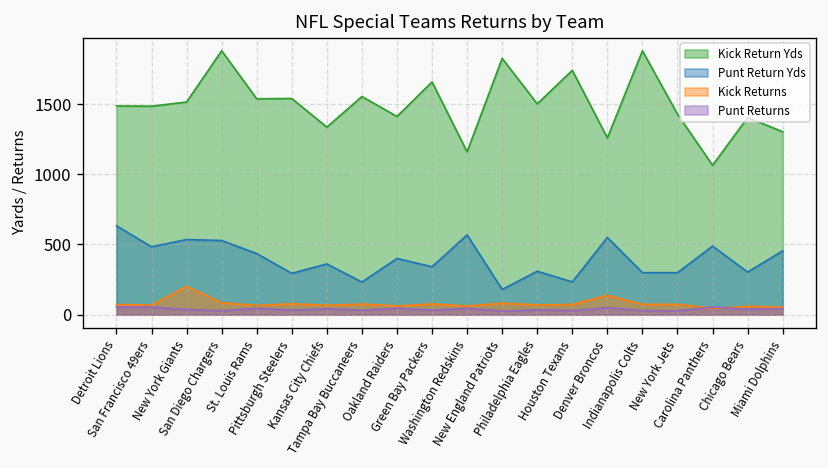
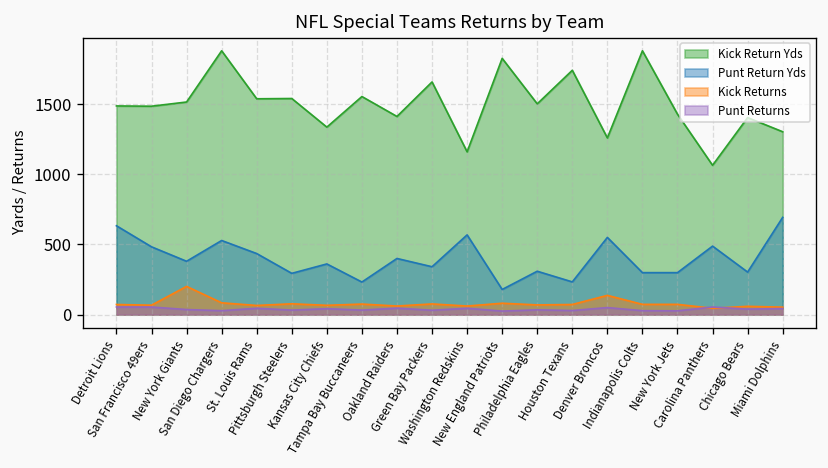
  {
    "Kick Return Yds": {
      "Detroit Lions": 1490,
      "San Francisco 49ers": 1490,
      "New York Giants": 1520,
      "San Diego Chargers": 1880,
      "St. Louis Rams": 1540,
      "Pittsburgh Steelers": 1540,
      "Kansas City Chiefs": 1340,
      "Tampa Bay Buccaneers": 1550,
      "Oakland Raiders": 1410,
      "Green Bay Packers": 1660,
      "Washington Redskins": 1160,
      "New England Patriots": 1830,
      "Philadelphia Eagles": 1500,
      "Houston Texans": 1740,
      "Denver Broncos": 1260,
      "Indianapolis Colts": 1880,
      "New York Jets": 1430,
      "Carolina Panthers": 1060,
      "Miami Dolphins": 1300
    },
    "Punt Return Yds": {
      "Detroit Lions": 630,
      "San Francisco 49ers": 480,
-     "New York Giants": 540,
+     "New York Giants": 380,
      "San Diego Chargers": 530,
      "St. Louis Rams": 440,
      "Pittsburgh Steelers": 290,
      "Kansas City Chiefs": 360,
      "Tampa Bay Buccaneers": 230,
      "Oakland Raiders": 400,
      "Green Bay Packers": 340,
      "Washington Redskins": 570,
      "New England Patriots": 180,
      "Philadelphia Eagles": 310,
      "Houston Texans": 230,
      "Denver Broncos": 550,
      "Indianapolis Colts": 300,
      "New York Jets": 300,
      "Carolina Panthers": 490,
      "Chicago Bears": 300,
-     "Miami Dolphins": 450
+     "Miami Dolphins": 690
    },
    "Kick Returns": {
      "New York Giants": 200,
      "San Diego Chargers": 80,
      "Pittsburgh Steelers": 80,
      "Kansas City Chiefs": 70,
      "Tampa Bay Buccaneers": 80,
      "Green Bay Packers": 80,
      "New England Patriots": 80,
      "Philadelphia Eagles": 70,
      "Houston Texans": 70,
      "Denver Broncos": 140,
      "Indianapolis Colts": 70,
      "New York Jets": 70
    },
    "Punt Returns": {
      "New York Giants": 40,
      "San Diego Chargers": 30,
      "Pittsburgh Steelers": 30,
      "Kansas City Chiefs": 40,
      "Tampa Bay Buccaneers": 30,
      "Green Bay Packers": 30,
      "New England Patriots": 30,
      "Philadelphia Eagles": 30,
      "Houston Texans": 30,
      "Denver Broncos": 50,
      "Indianapolis Colts": 30,
      "New York Jets": 30
    }
  }
